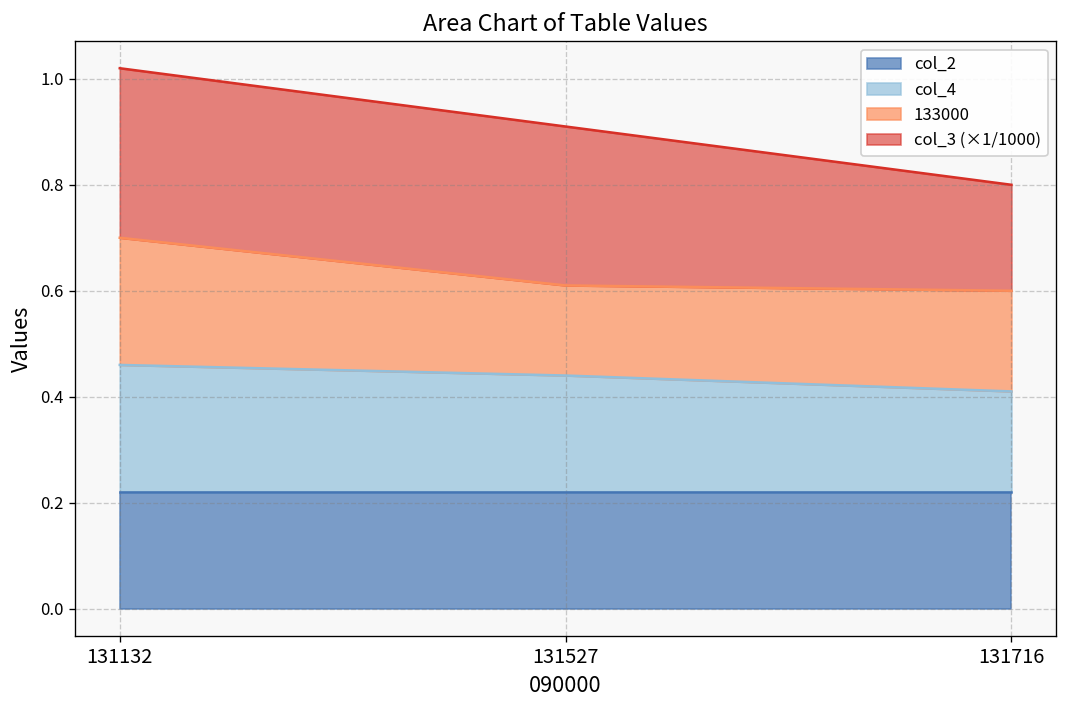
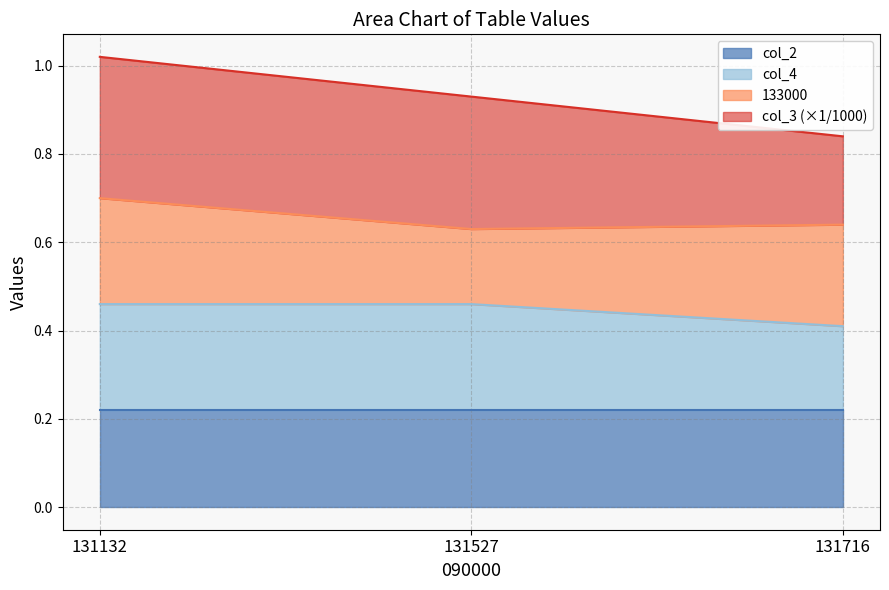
  {
    "col_2": {
      "131132": 0.22,
      "131527": 0.22,
      "131716": 0.22
    },
    "col_4": {
      "131132": 0.24,
-     "131527": 0.22,
+     "131527": 0.24,
      "131716": 0.19
    },
    "133000": {
      "131132": 0.24,
      "131527": 0.17,
-     "131716": 0.19
+     "131716": 0.23
    },
    "col_3 (×1/1000)": {
      "131132": 0.32,
      "131527": 0.30,
      "131716": 0.20
    }
  }
